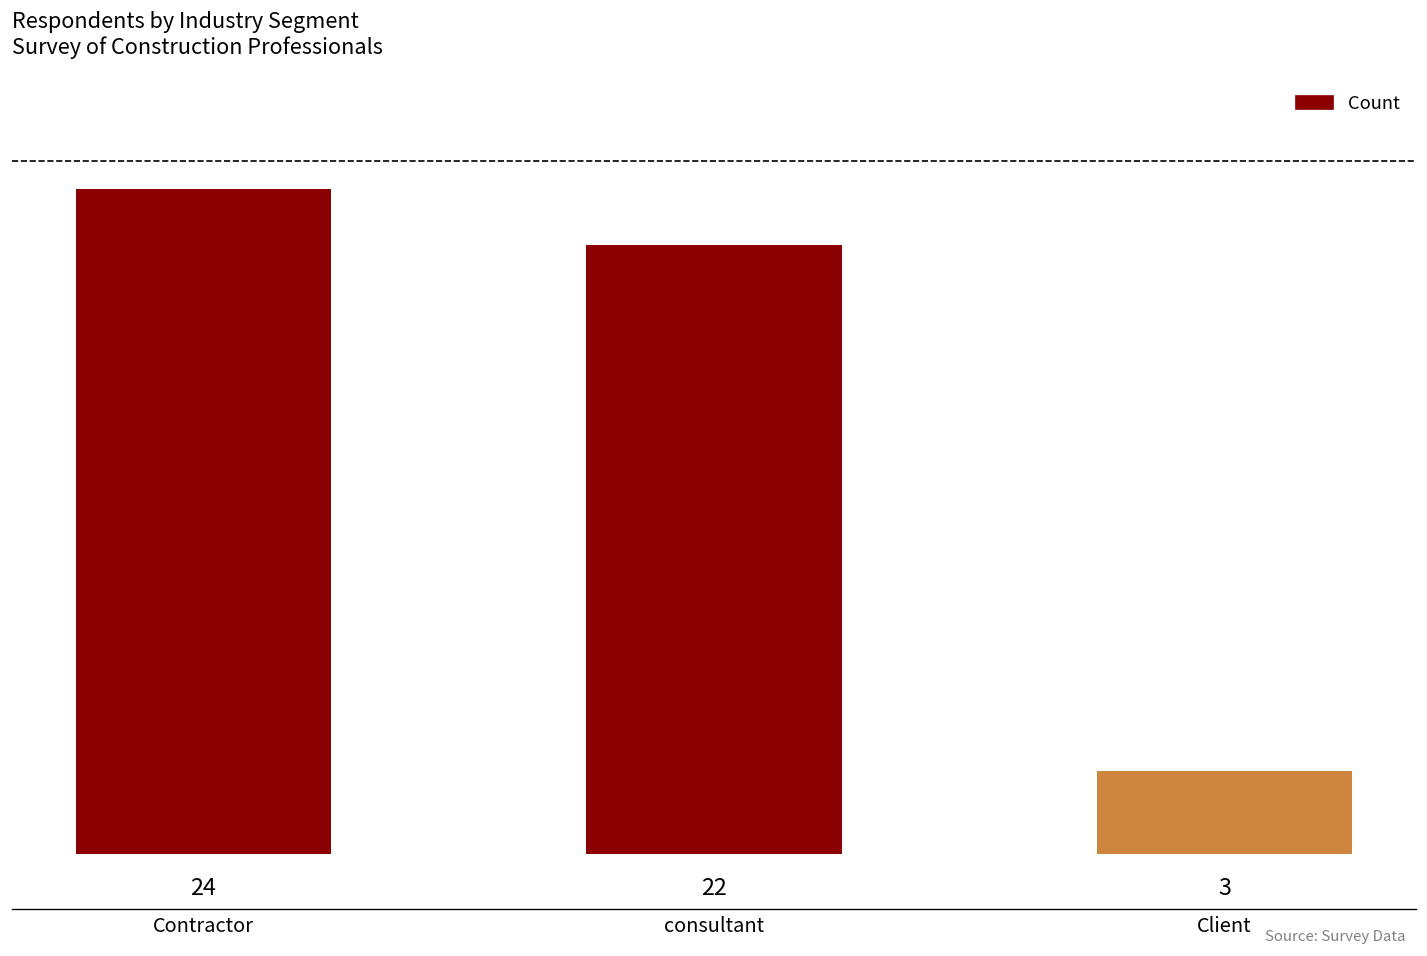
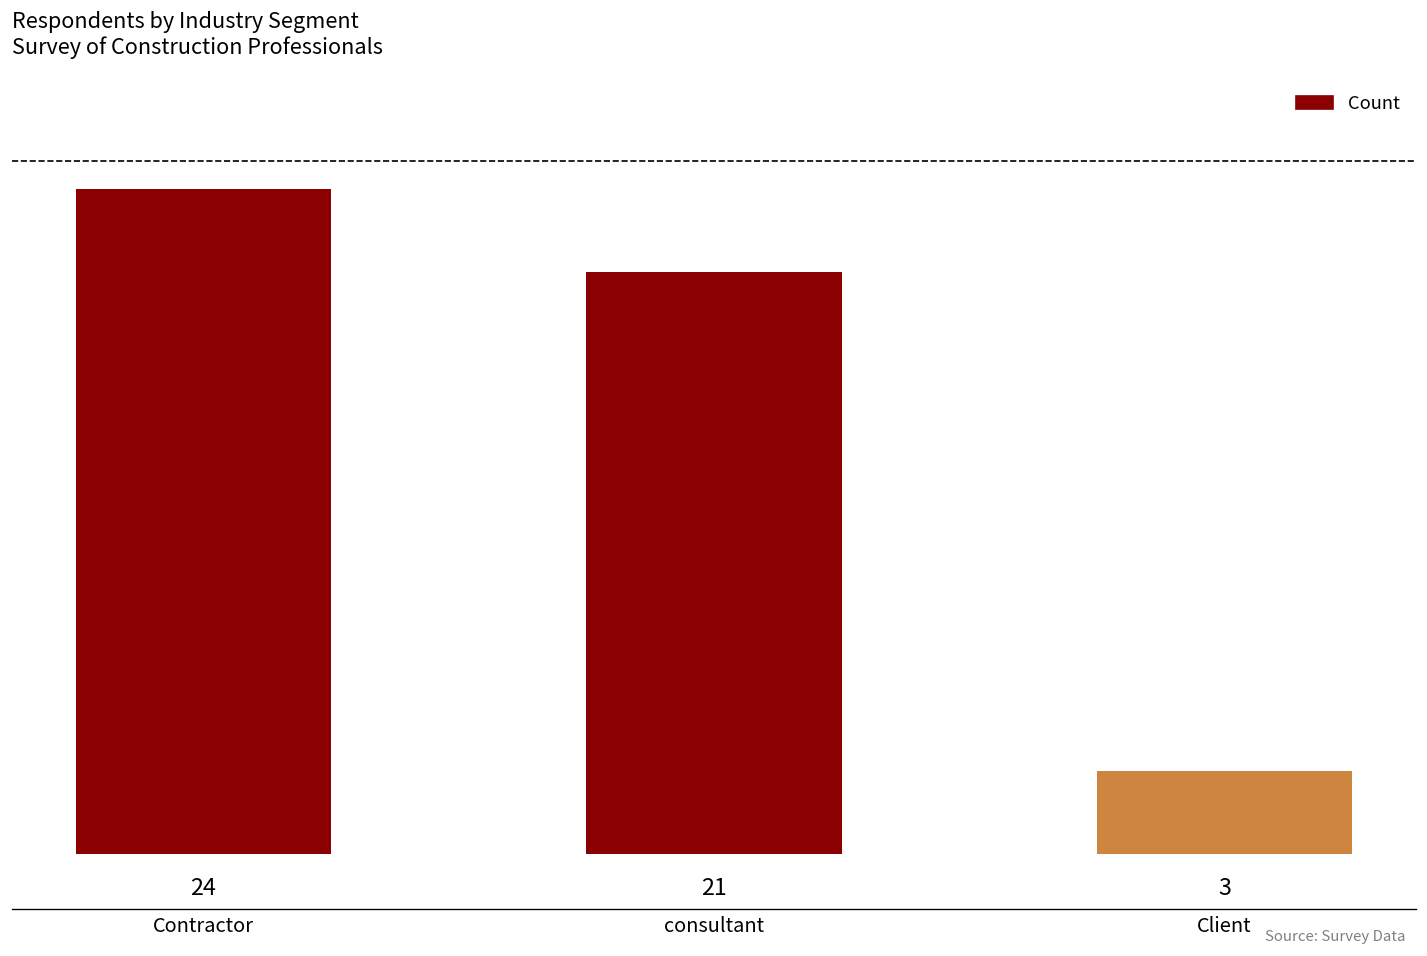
  {
-   "consultant": 22
+   "consultant": 21
  }
